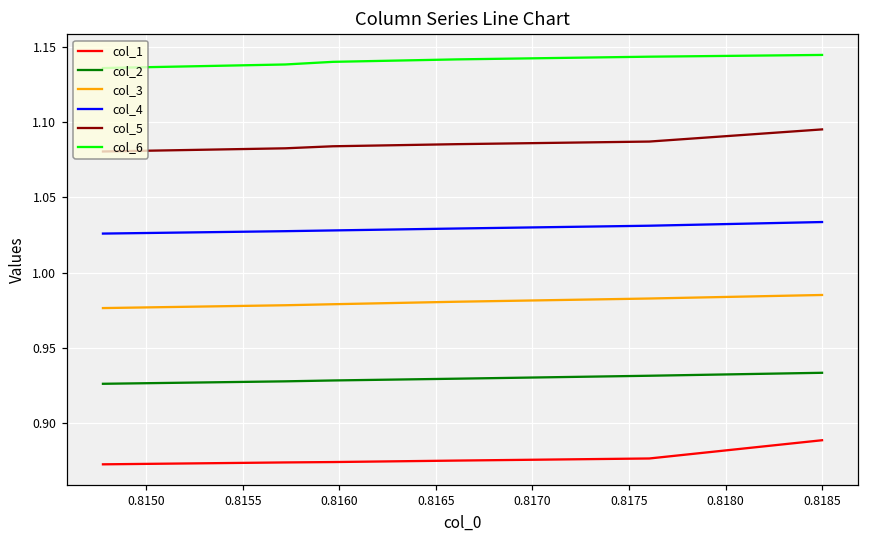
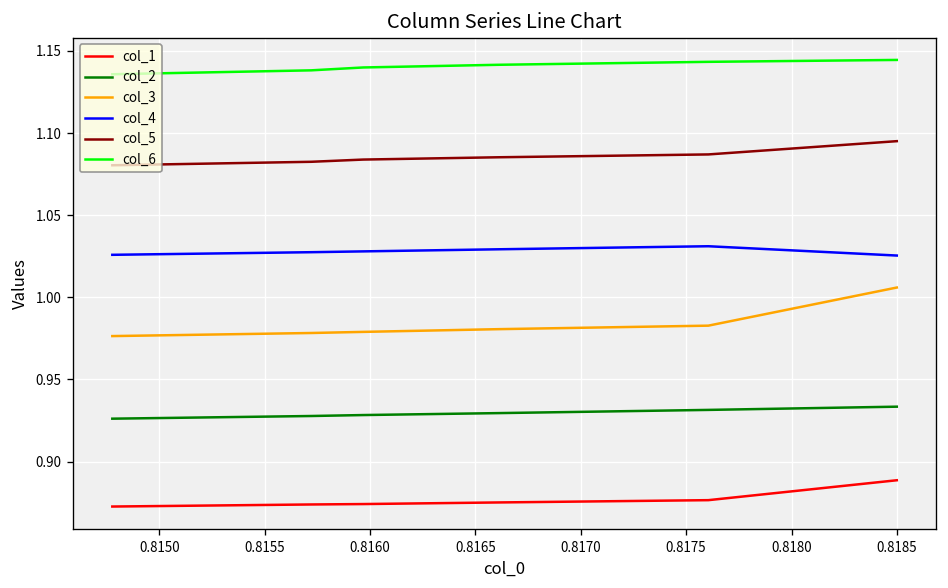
  {
    "col_1": {
      "0.8185": 0.889
    },
    "col_2": {
      "0.8185": 0.933
    },
    "col_3": {
-     "0.8185": 0.985
+     "0.8185": 1.006
    },
    "col_4": {
-     "0.8185": 1.034
+     "0.8185": 1.025
    },
    "col_5": {
      "0.8185": 1.095
    },
    "col_6": {
      "0.8185": 1.145
    }
  }
